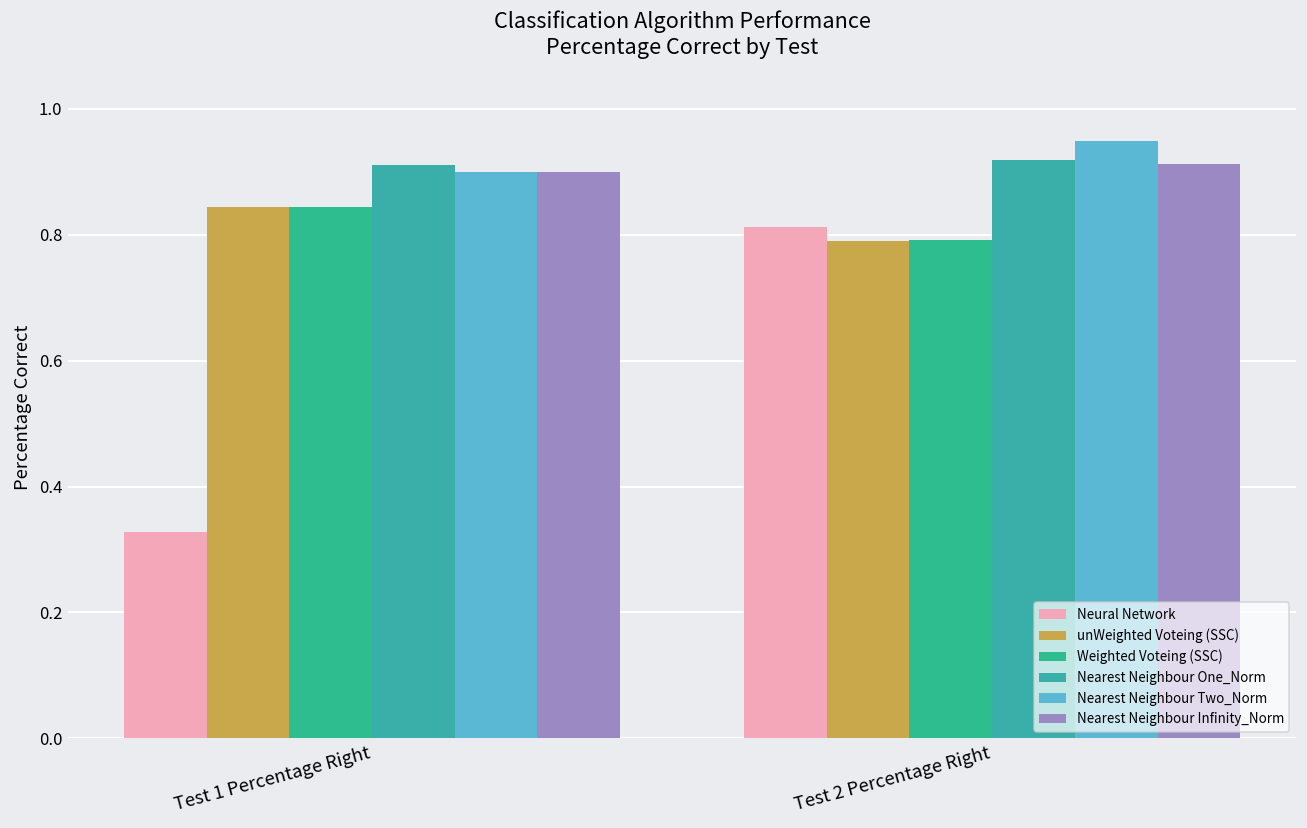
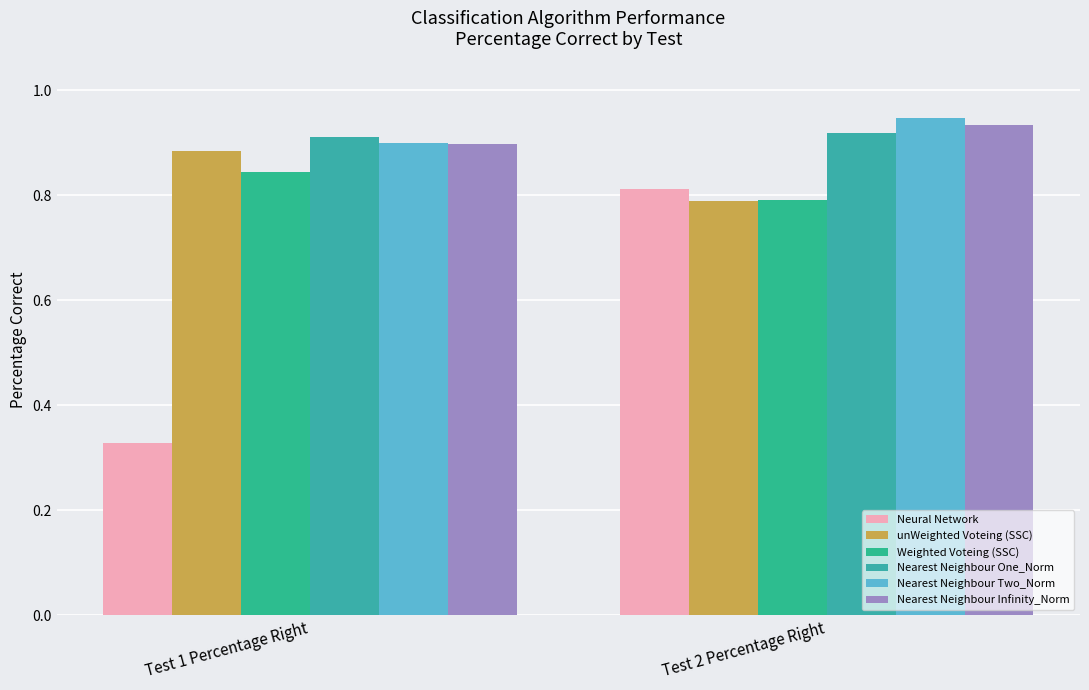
  {
    "Neural Network": {
      "Test 1 Percentage Right": 0.33,
      "Test 2 Percentage Right": 0.81
    },
    "unWeighted Voteing (SSC)": {
-     "Test 1 Percentage Right": 0.84,
+     "Test 1 Percentage Right": 0.88,
      "Test 2 Percentage Right": 0.79
    },
    "Nearest Neighbour Infinity_Norm": {
      "Test 1 Percentage Right": 0.90,
-     "Test 2 Percentage Right": 0.91
+     "Test 2 Percentage Right": 0.93
    }
  }
